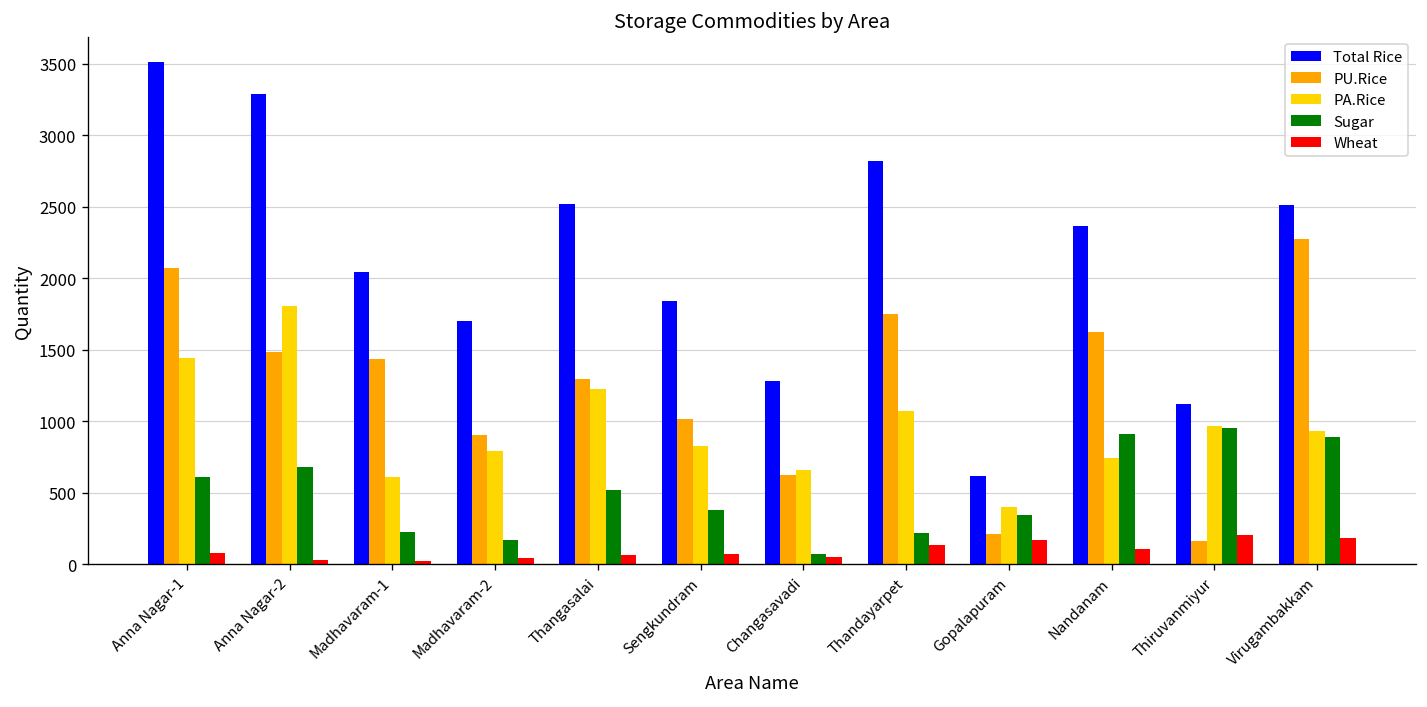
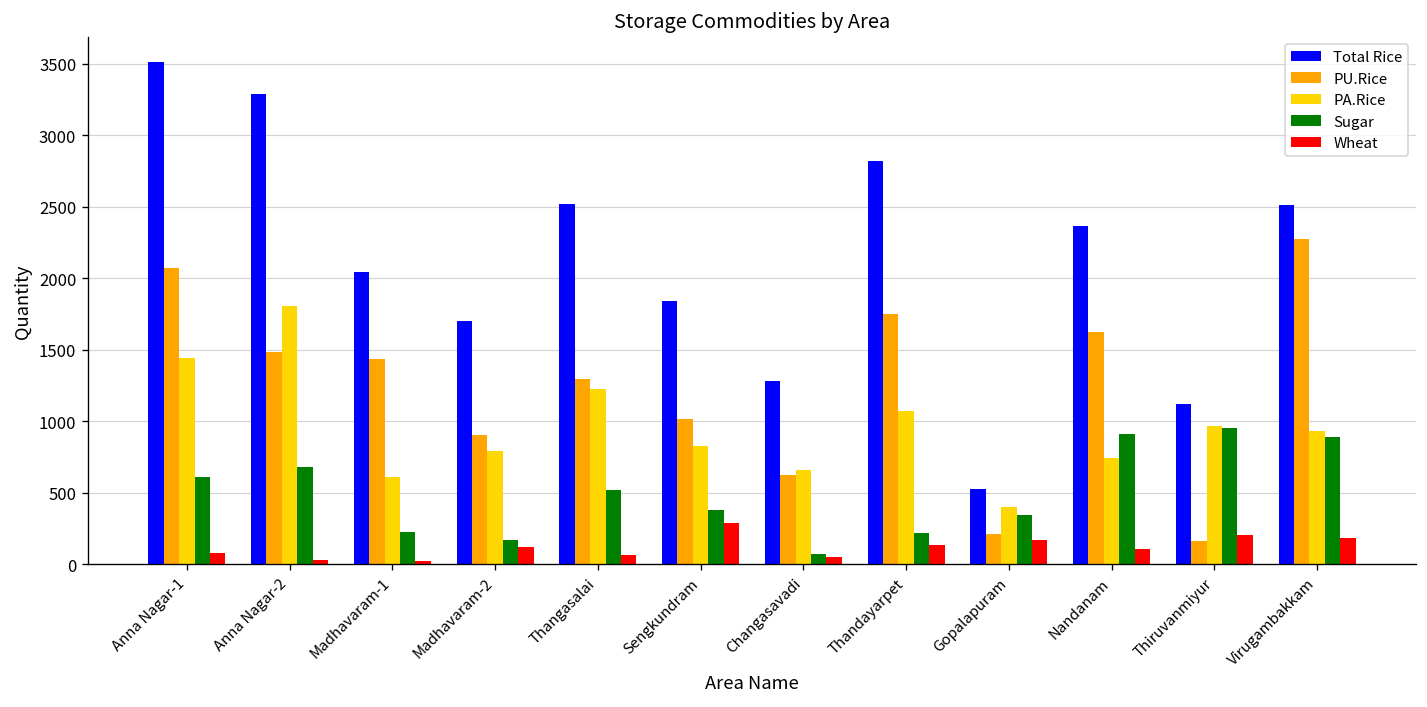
  {
    "Total Rice": {
      "Anna Nagar-1": 3510,
      "Anna Nagar-2": 3290,
      "Madhavaram-1": 2050,
      "Madhavaram-2": 1700,
      "Thangasalai": 2520,
      "Sengkundram": 1840,
      "Changasavadi": 1280,
      "Thandayarpet": 2820,
-     "Gopalapuram": 620,
+     "Gopalapuram": 530,
      "Nandanam": 2370,
      "Thiruvanmiyur": 1120,
      "Virugambakkam": 2510
    },
    "Sugar": {
      "Anna Nagar-1": 610,
      "Anna Nagar-2": 680,
      "Madhavaram-1": 230,
      "Madhavaram-2": 170,
      "Thangasalai": 520,
      "Sengkundram": 380,
      "Changasavadi": 70,
      "Thandayarpet": 220,
      "Gopalapuram": 340,
      "Nandanam": 910,
      "Thiruvanmiyur": 960,
      "Virugambakkam": 890
    },
    "Wheat": {
      "Anna Nagar-1": 80,
      "Anna Nagar-2": 30,
-     "Madhavaram-2": 50,
+     "Madhavaram-2": 120,
      "Thangasalai": 60,
-     "Sengkundram": 70,
+     "Sengkundram": 290,
      "Changasavadi": 50,
      "Thandayarpet": 130,
      "Gopalapuram": 170,
      "Nandanam": 110,
      "Thiruvanmiyur": 200,
      "Virugambakkam": 180
    }
  }
